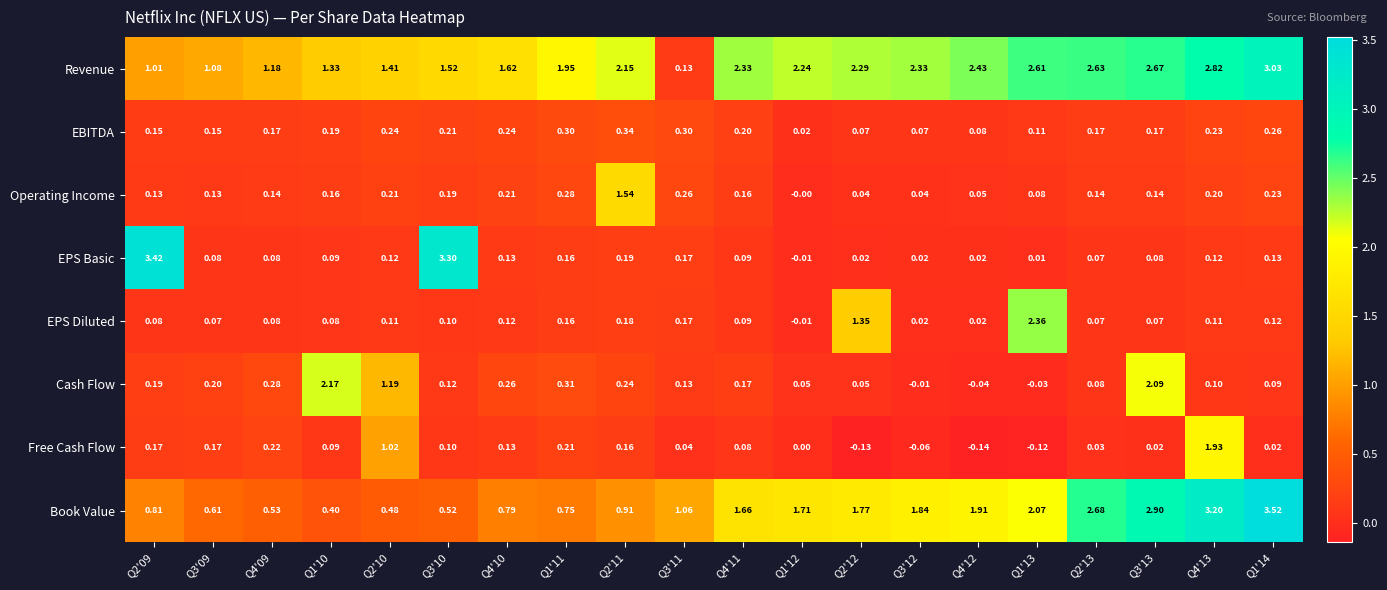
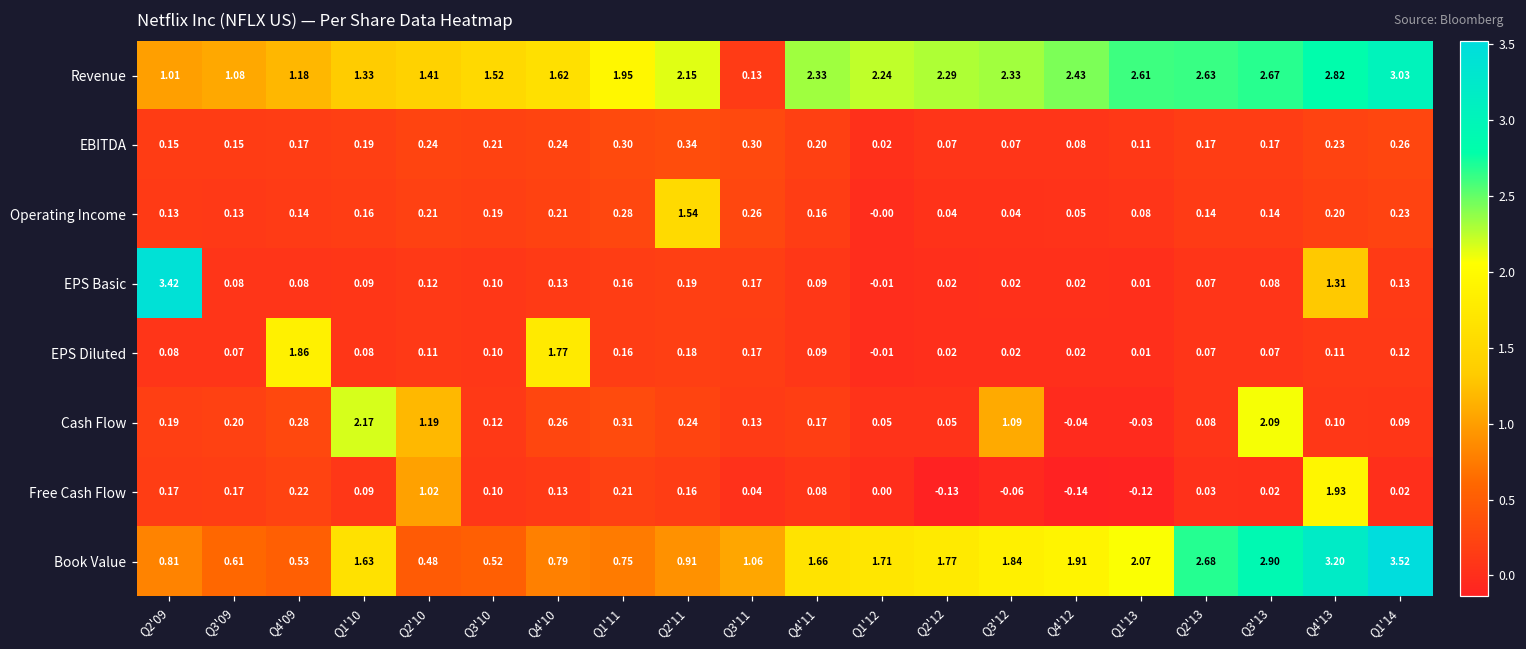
  {
    "Revenue": {
      "Q2'09": 1.01,
      "Q3'09": 1.08,
      "Q4'09": 1.18,
      "Q1'10": 1.33,
      "Q2'10": 1.41,
      "Q3'10": 1.52,
      "Q4'10": 1.62,
      "Q1'11": 1.95,
      "Q2'11": 2.15,
      "Q3'11": 0.13,
      "Q4'11": 2.33,
      "Q1'12": 2.24,
      "Q2'12": 2.29,
      "Q3'12": 2.33,
      "Q4'12": 2.43,
      "Q1'13": 2.61,
      "Q2'13": 2.63,
      "Q3'13": 2.67,
      "Q4'13": 2.82,
      "Q1'14": 3.03
    },
    "EBITDA": {
      "Q2'09": 0.15,
      "Q3'09": 0.15,
      "Q4'09": 0.17,
      "Q1'10": 0.19,
      "Q2'10": 0.24,
      "Q3'10": 0.21,
      "Q4'10": 0.24,
      "Q1'11": 0.30,
      "Q2'11": 0.34,
      "Q3'11": 0.30,
      "Q4'11": 0.20,
      "Q1'12": 0.02,
      "Q2'12": 0.07,
      "Q3'12": 0.07,
      "Q4'12": 0.08,
      "Q1'13": 0.11,
      "Q2'13": 0.17,
      "Q3'13": 0.17,
      "Q4'13": 0.23,
      "Q1'14": 0.26
    },
    "Operating Income": {
      "Q2'09": 0.13,
      "Q3'09": 0.13,
      "Q4'09": 0.14,
      "Q1'10": 0.16,
      "Q2'10": 0.21,
      "Q3'10": 0.19,
      "Q4'10": 0.21,
      "Q1'11": 0.28,
      "Q2'11": 1.54,
      "Q3'11": 0.26,
      "Q4'11": 0.16,
      "Q1'12": -0.00,
      "Q2'12": 0.04,
      "Q3'12": 0.04,
      "Q4'12": 0.05,
      "Q1'13": 0.08,
      "Q2'13": 0.14,
      "Q3'13": 0.14,
      "Q4'13": 0.20,
      "Q1'14": 0.23
    },
    "EPS Basic": {
      "Q2'09": 3.42,
      "Q3'09": 0.08,
      "Q4'09": 0.08,
      "Q1'10": 0.09,
      "Q2'10": 0.12,
-     "Q3'10": 3.30,
+     "Q3'10": 0.10,
      "Q4'10": 0.13,
      "Q1'11": 0.16,
      "Q2'11": 0.19,
      "Q3'11": 0.17,
      "Q4'11": 0.09,
      "Q1'12": -0.01,
      "Q2'12": 0.02,
      "Q3'12": 0.02,
      "Q4'12": 0.02,
      "Q1'13": 0.01,
      "Q2'13": 0.07,
      "Q3'13": 0.08,
-     "Q4'13": 0.12,
+     "Q4'13": 1.31,
      "Q1'14": 0.13
    },
    "EPS Diluted": {
      "Q2'09": 0.08,
      "Q3'09": 0.07,
-     "Q4'09": 0.08,
+     "Q4'09": 1.86,
      "Q1'10": 0.08,
      "Q2'10": 0.11,
      "Q3'10": 0.10,
-     "Q4'10": 0.12,
+     "Q4'10": 1.77,
      "Q1'11": 0.16,
      "Q2'11": 0.18,
      "Q3'11": 0.17,
      "Q4'11": 0.09,
      "Q1'12": -0.01,
-     "Q2'12": 1.35,
+     "Q2'12": 0.02,
      "Q3'12": 0.02,
      "Q4'12": 0.02,
-     "Q1'13": 2.36,
+     "Q1'13": 0.01,
      "Q2'13": 0.07,
      "Q3'13": 0.07,
      "Q4'13": 0.11,
      "Q1'14": 0.12
    },
    "Cash Flow": {
      "Q2'09": 0.19,
      "Q3'09": 0.20,
      "Q4'09": 0.28,
      "Q1'10": 2.17,
      "Q2'10": 1.19,
      "Q3'10": 0.12,
      "Q4'10": 0.26,
      "Q1'11": 0.31,
      "Q2'11": 0.24,
      "Q3'11": 0.13,
      "Q4'11": 0.17,
      "Q1'12": 0.05,
      "Q2'12": 0.05,
-     "Q3'12": -0.01,
+     "Q3'12": 1.09,
      "Q4'12": -0.04,
      "Q1'13": -0.03,
      "Q2'13": 0.08,
      "Q3'13": 2.09,
      "Q4'13": 0.10,
      "Q1'14": 0.09
    },
    "Free Cash Flow": {
      "Q2'09": 0.17,
      "Q3'09": 0.17,
      "Q4'09": 0.22,
      "Q1'10": 0.09,
      "Q2'10": 1.02,
      "Q3'10": 0.10,
      "Q4'10": 0.13,
      "Q1'11": 0.21,
      "Q2'11": 0.16,
      "Q3'11": 0.04,
      "Q4'11": 0.08,
      "Q1'12": 0.00,
      "Q2'12": -0.13,
      "Q3'12": -0.06,
      "Q4'12": -0.14,
      "Q1'13": -0.12,
      "Q2'13": 0.03,
      "Q3'13": 0.02,
      "Q4'13": 1.93,
      "Q1'14": 0.02
    },
    "Book Value": {
      "Q2'09": 0.81,
      "Q3'09": 0.61,
      "Q4'09": 0.53,
-     "Q1'10": 0.40,
+     "Q1'10": 1.63,
      "Q2'10": 0.48,
      "Q3'10": 0.52,
      "Q4'10": 0.79,
      "Q1'11": 0.75,
      "Q2'11": 0.91,
      "Q3'11": 1.06,
      "Q4'11": 1.66,
      "Q1'12": 1.71,
      "Q2'12": 1.77,
      "Q3'12": 1.84,
      "Q4'12": 1.91,
      "Q1'13": 2.07,
      "Q2'13": 2.68,
      "Q3'13": 2.90,
      "Q4'13": 3.20,
      "Q1'14": 3.52
    }
  }
